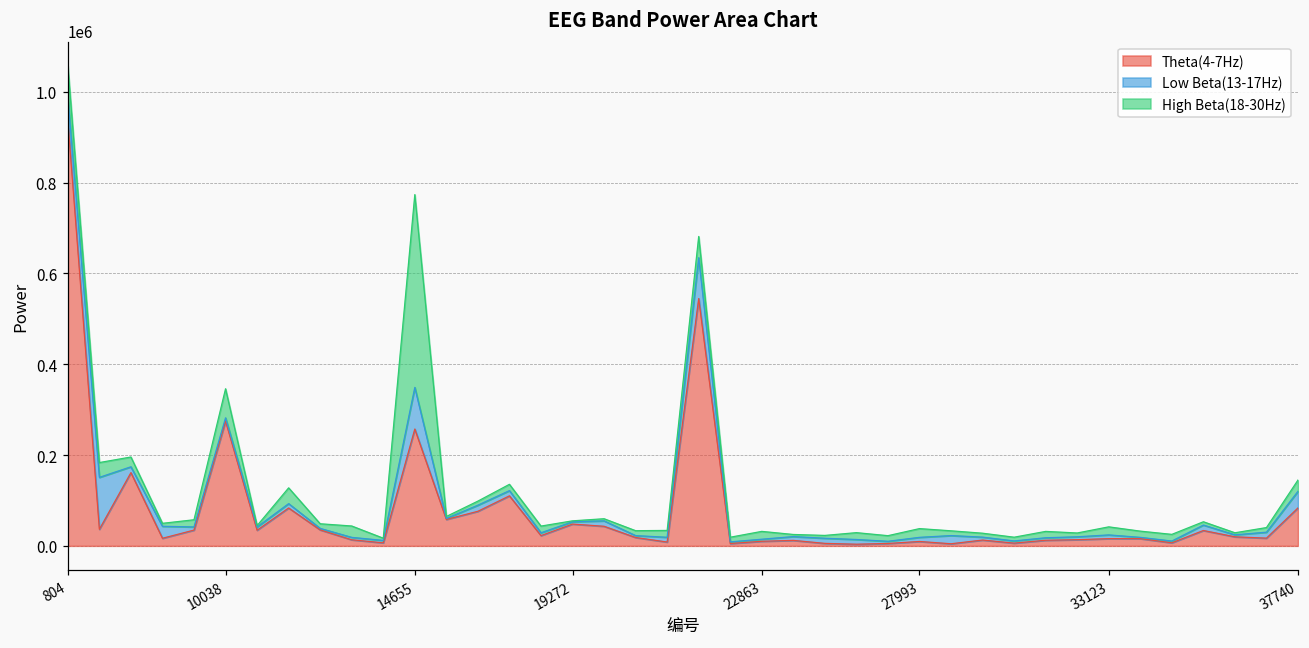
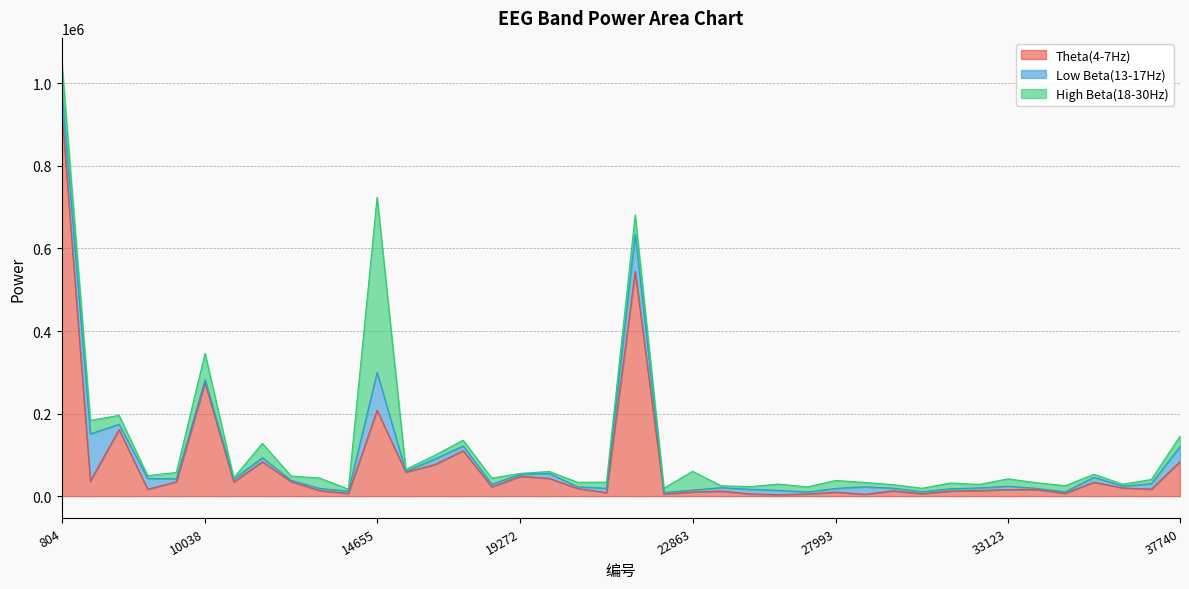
  {
    "Theta(4-7Hz)": {
      "804": 940000,
      "10038": 270000,
-     "14655": 260000,
+     "14655": 210000,
      "27993": 10000,
      "33123": 20000,
      "37740": 80000
    },
    "Low Beta(13-17Hz)": {
      "804": 50000,
      "10038": 10000,
      "14655": 90000,
      "27993": 10000,
      "33123": 10000,
      "37740": 40000
    },
    "High Beta(18-30Hz)": {
      "804": 70000,
      "10038": 60000,
      "14655": 420000,
-     "22863": 20000,
+     "22863": 50000,
      "27993": 20000,
      "33123": 20000,
      "37740": 20000
    }
  }
